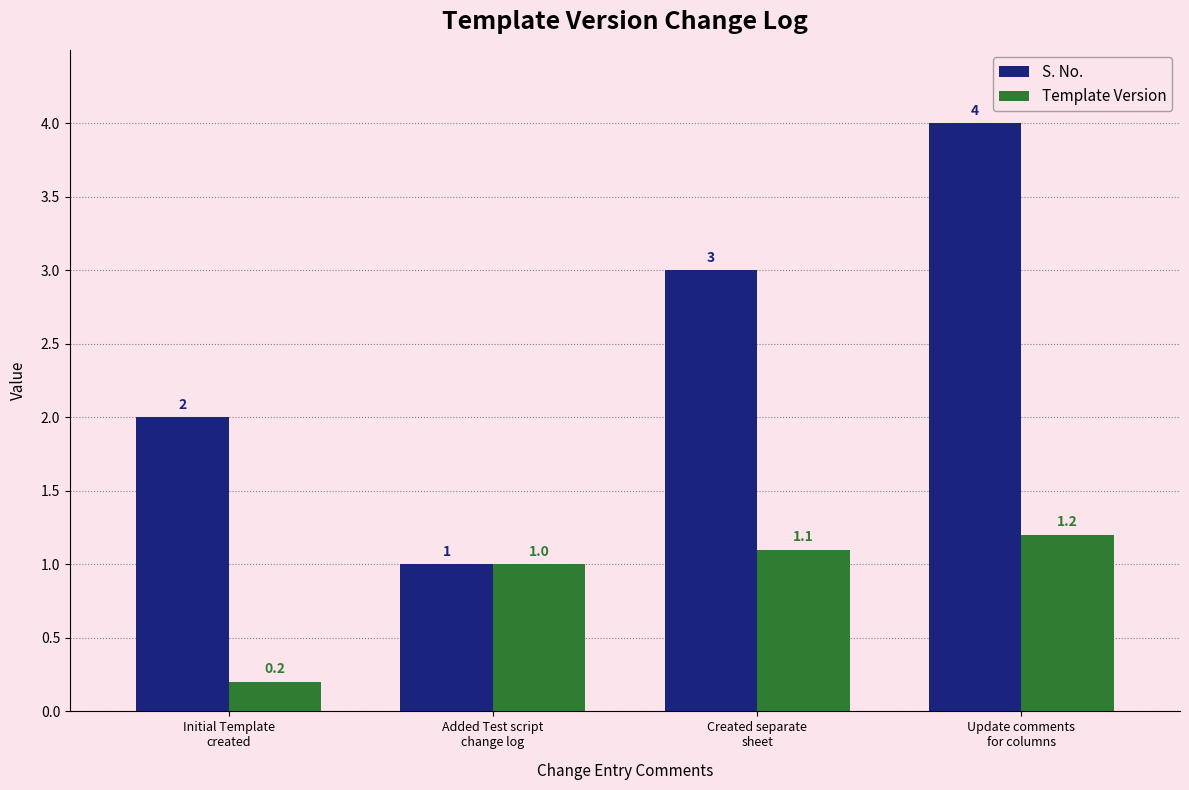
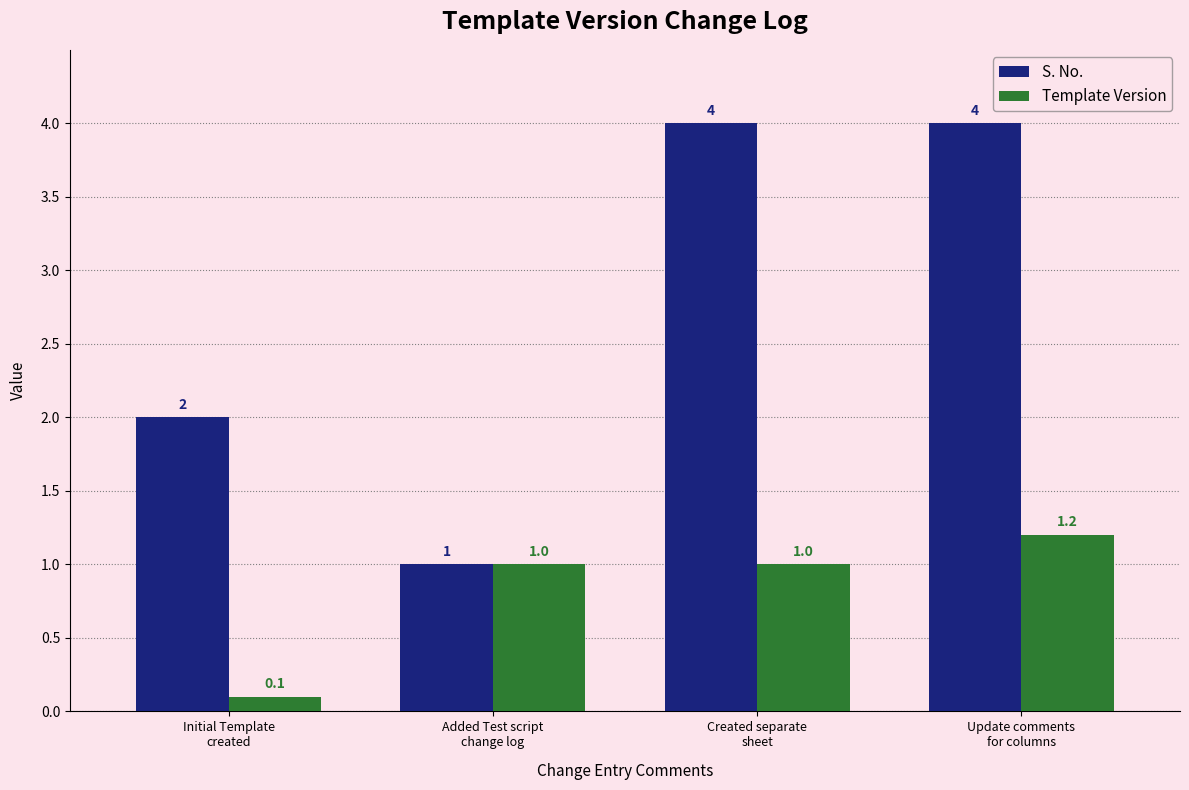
  {
    "S. No.": {
      "Initial Template created": 2,
      "Added Test script change log": 1,
-     "Created separate sheet": 3,
+     "Created separate sheet": 4,
      "Update comments for columns": 4
    },
    "Template Version": {
-     "Initial Template created": 0.2,
+     "Initial Template created": 0.1,
      "Added Test script change log": 1.0,
-     "Created separate sheet": 1.1,
+     "Created separate sheet": 1.0,
      "Update comments for columns": 1.2
    }
  }
